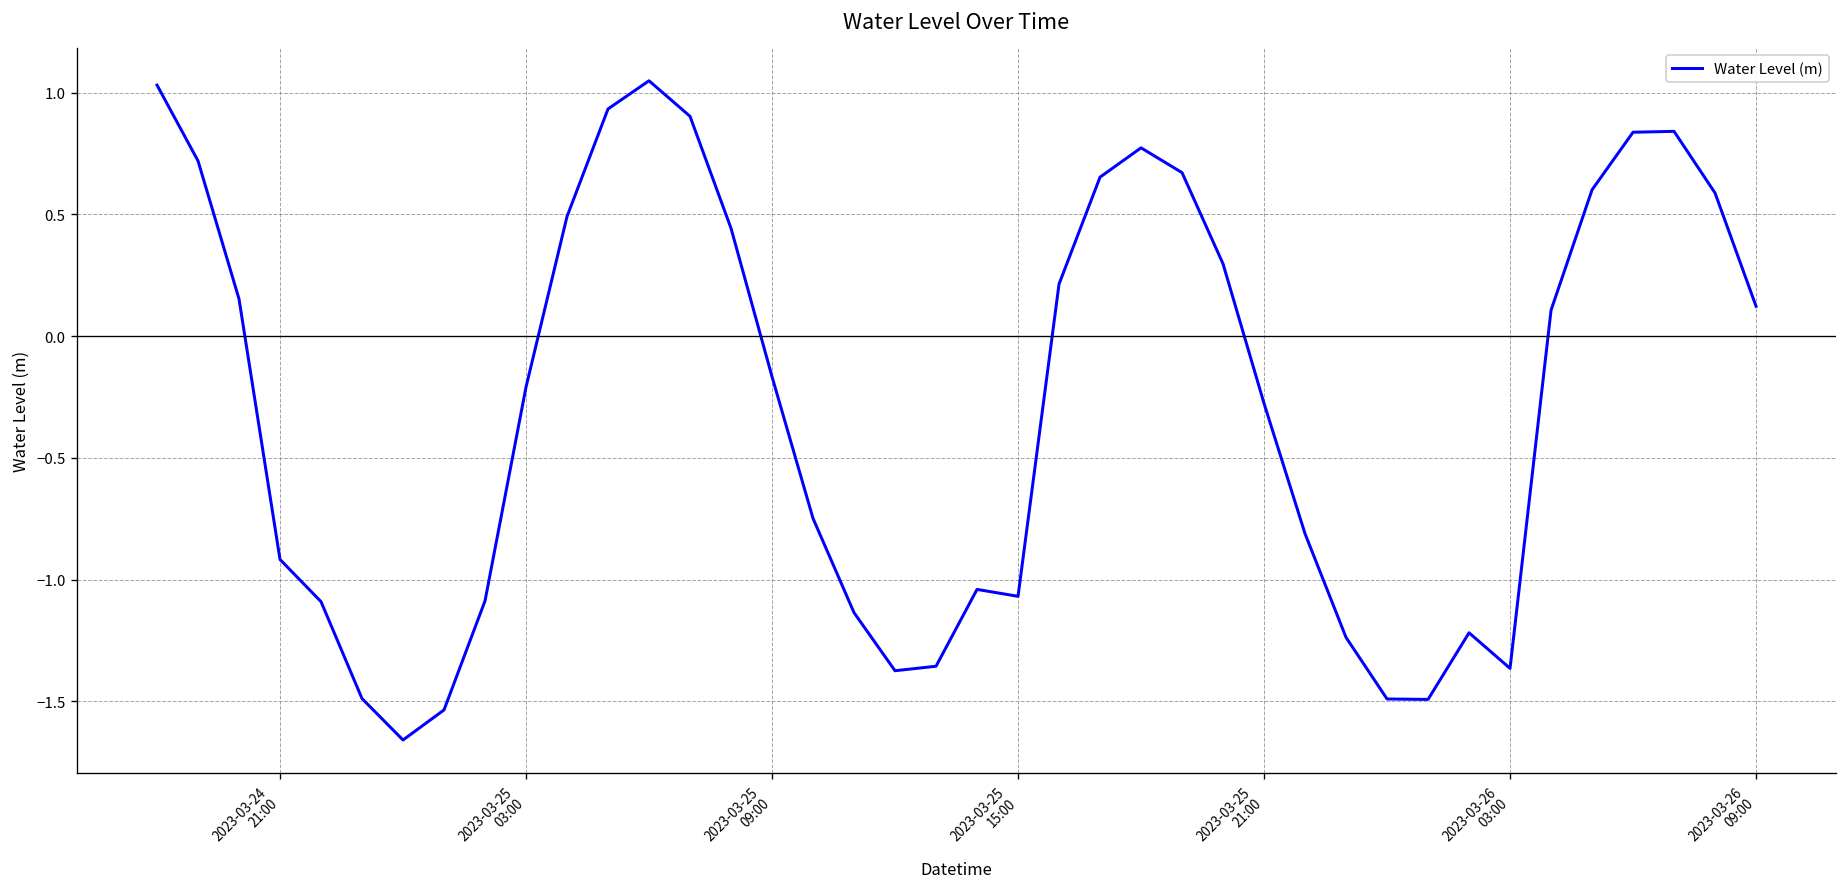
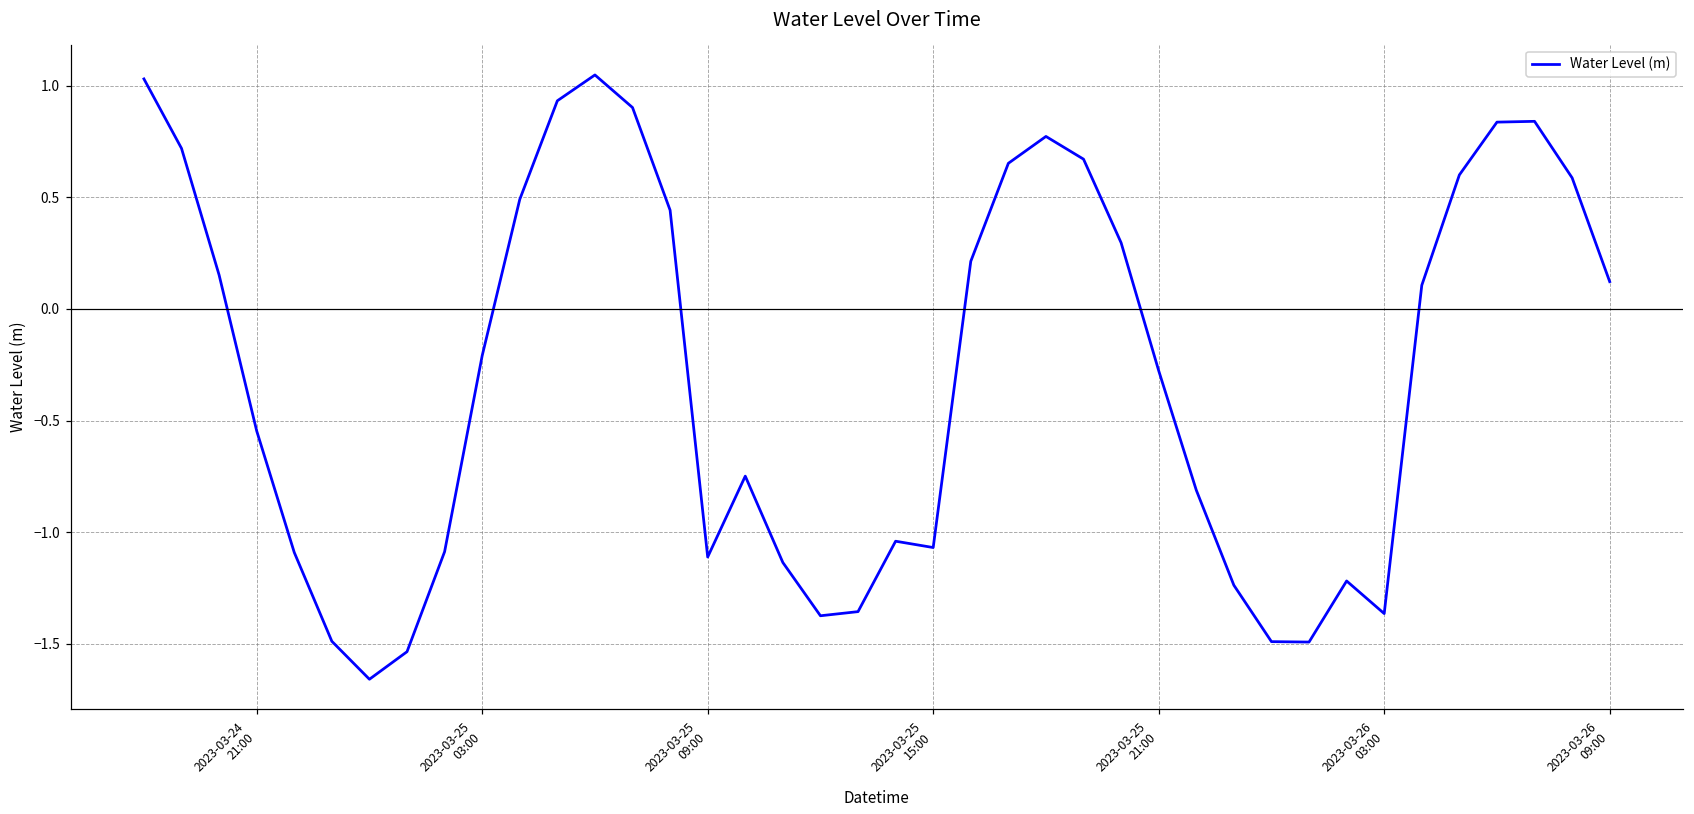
  {
-   "2023-03-24 21:00": -0.92,
+   "2023-03-24 21:00": -0.55,
    "2023-03-25 03:00": -0.21,
-   "2023-03-25 09:00": -0.17,
+   "2023-03-25 09:00": -1.11,
    "2023-03-25 15:00": -1.07,
    "2023-03-25 21:00": -0.28,
    "2023-03-26 03:00": -1.36,
    "2023-03-26 09:00": 0.12
  }
